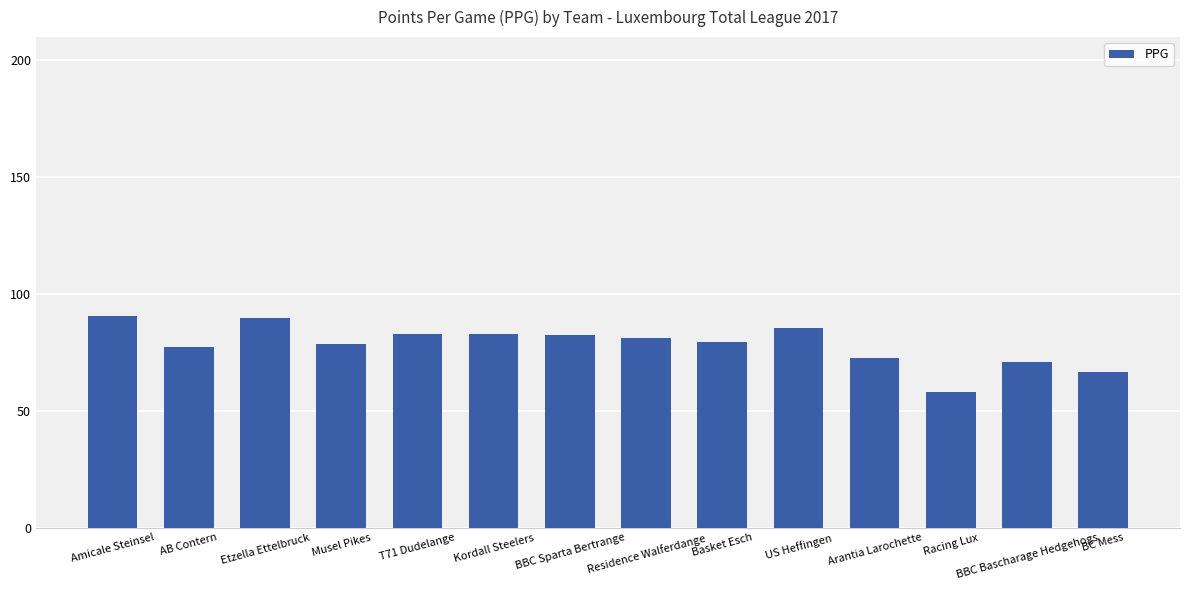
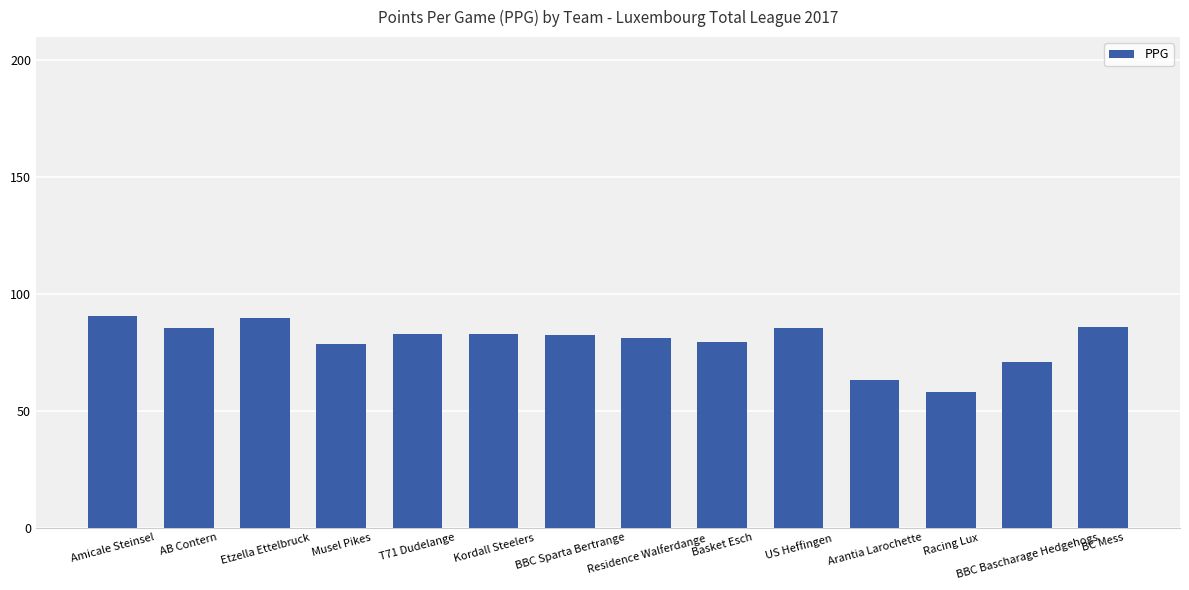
  {
    "Amicale Steinsel": 91,
-   "AB Contern": 77,
+   "AB Contern": 86,
    "Etzella Ettelbruck": 90,
    "Musel Pikes": 79,
    "T71 Dudelange": 83,
    "Kordall Steelers": 83,
    "BBC Sparta Bertrange": 83,
    "Residence Walferdange": 81,
    "Basket Esch": 79,
    "US Heffingen": 86,
-   "Arantia Larochette": 73,
+   "Arantia Larochette": 63,
    "Racing Lux": 58,
    "BBC Bascharage Hedgehogs": 71,
-   "BC Mess": 67
+   "BC Mess": 86
  }
